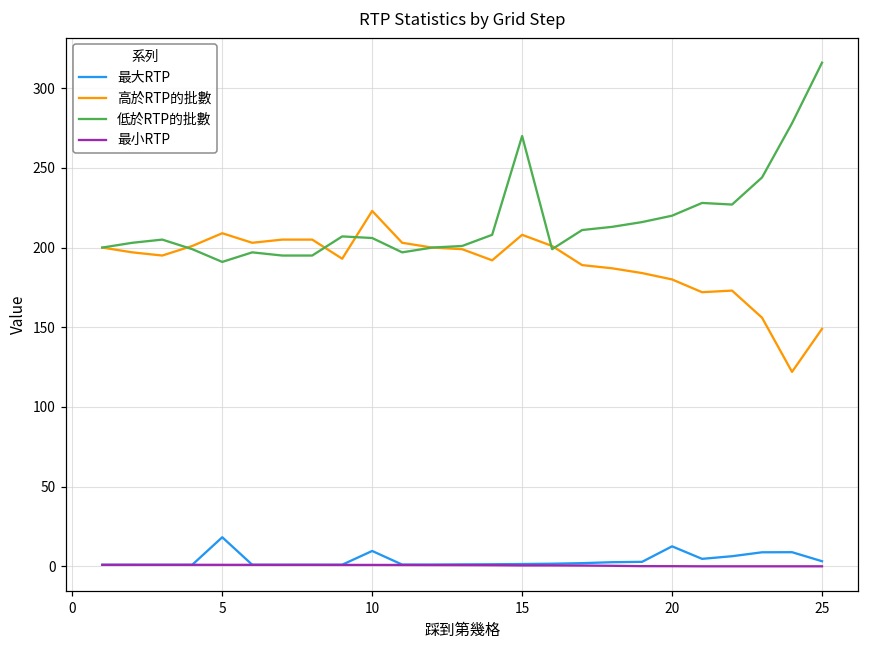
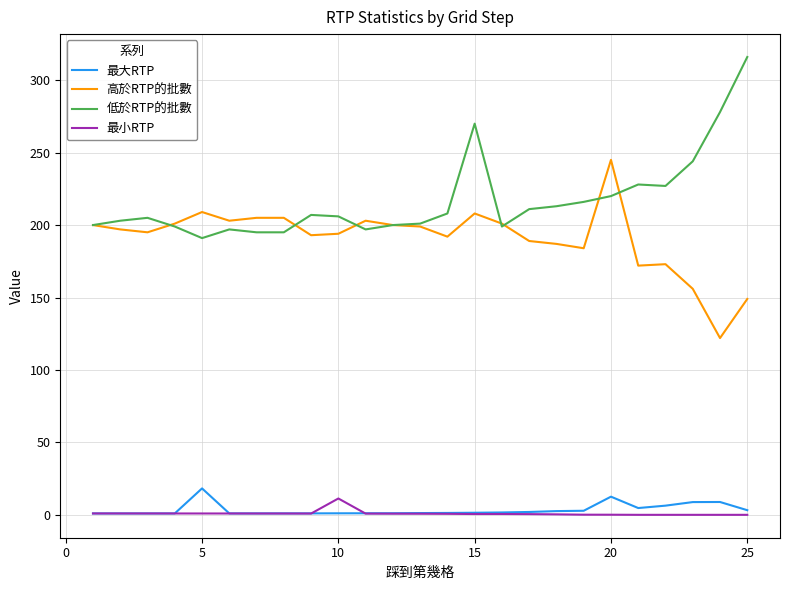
  {
    "最大RTP": {
      "5": 18,
-     "10": 10,
+     "10": 1,
      "20": 13,
      "25": 3
    },
    "高於RTP的批數": {
      "5": 209,
-     "10": 223,
+     "10": 194,
      "15": 208,
-     "20": 180,
+     "20": 245,
      "25": 149
    },
    "低於RTP的批數": {
      "5": 191,
      "10": 206,
      "15": 270,
      "20": 220,
      "25": 316
    },
    "最小RTP": {
      "5": 1,
-     "10": 1,
+     "10": 11,
      "20": 0,
      "25": 0
    }
  }
